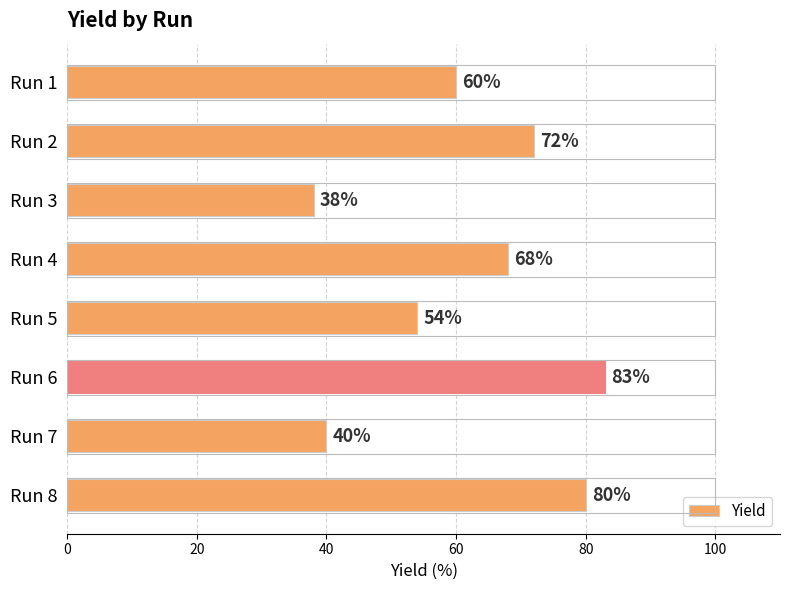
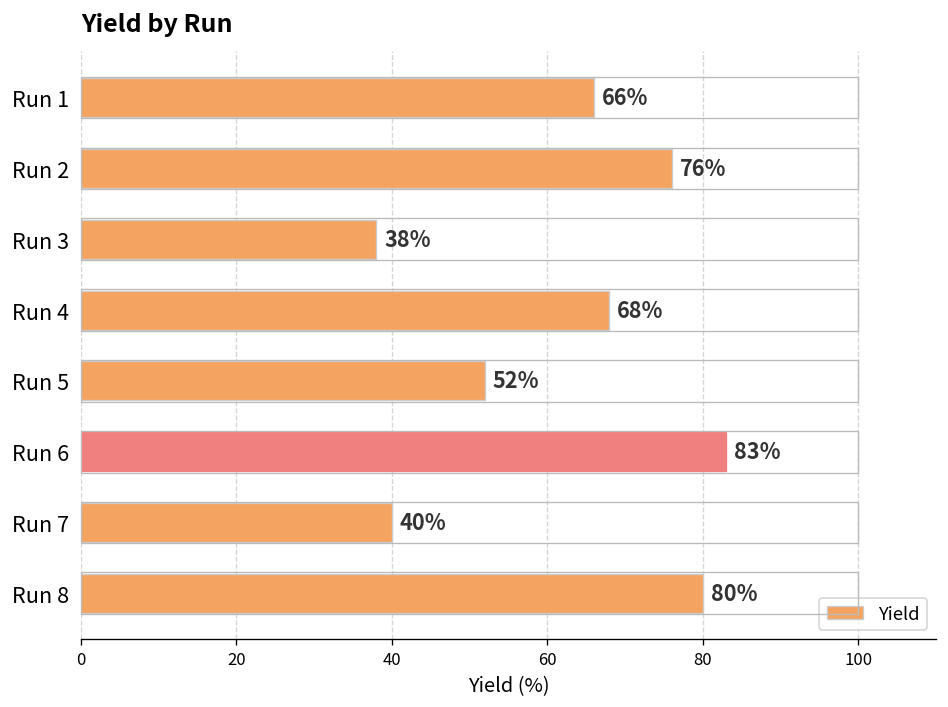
  {
-   "Run 1": "60%",
-   "Run 2": "72%",
+   "Run 1": "66%",
+   "Run 2": "76%",
    "Run 3": "38%",
    "Run 4": "68%",
-   "Run 5": "54%",
+   "Run 5": "52%",
    "Run 6": "83%",
    "Run 7": "40%",
    "Run 8": "80%"
  }
